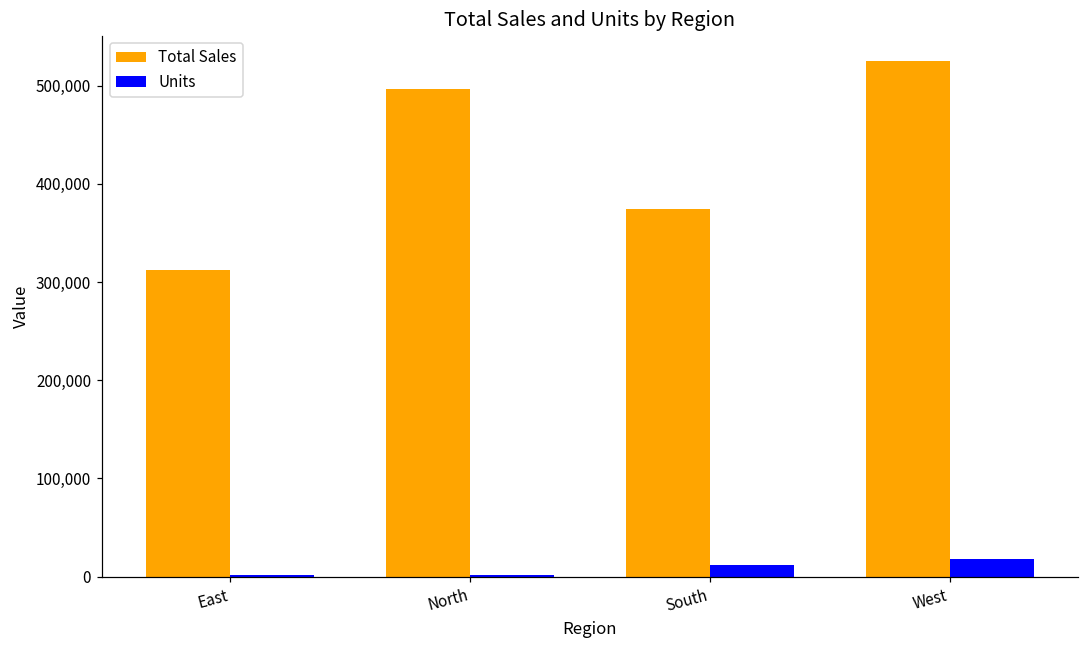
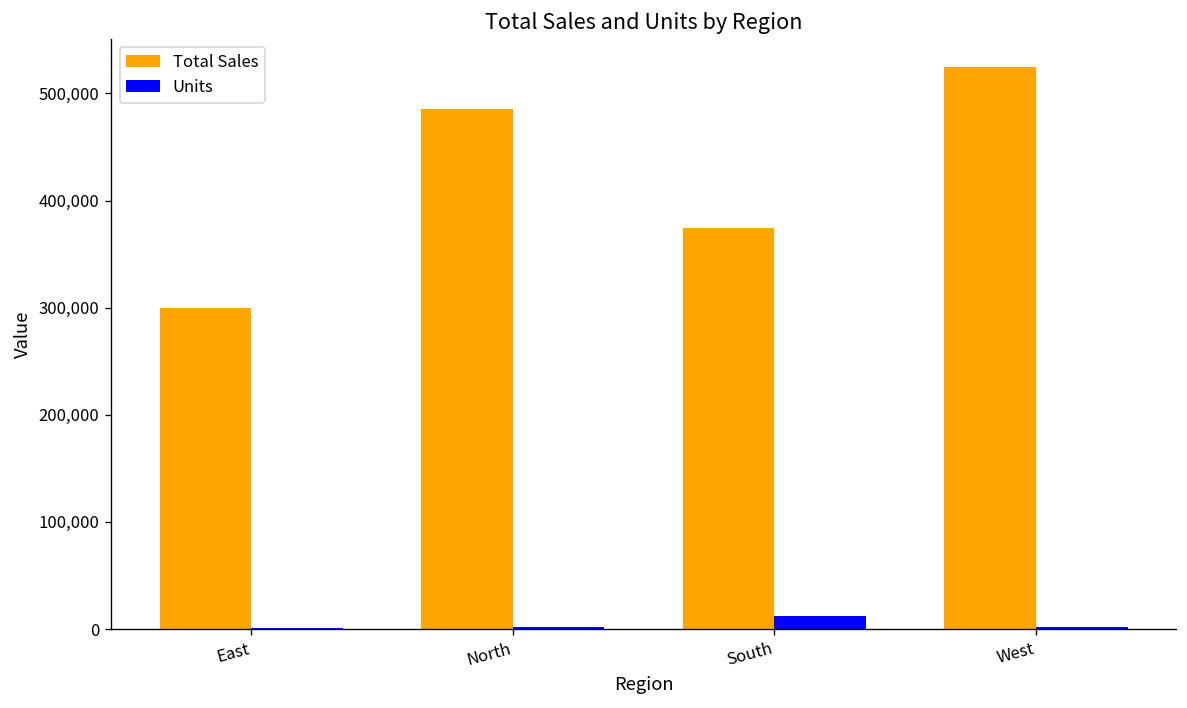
  {
    "Total Sales": {
-     "East": "310,000",
-     "North": "500,000",
+     "East": "300,000",
+     "North": "490,000",
      "South": "370,000",
      "West": "520,000"
    },
    "Units": {
      "South": "10,000",
-     "West": "20,000"
+     "West": "0"
    }
  }
